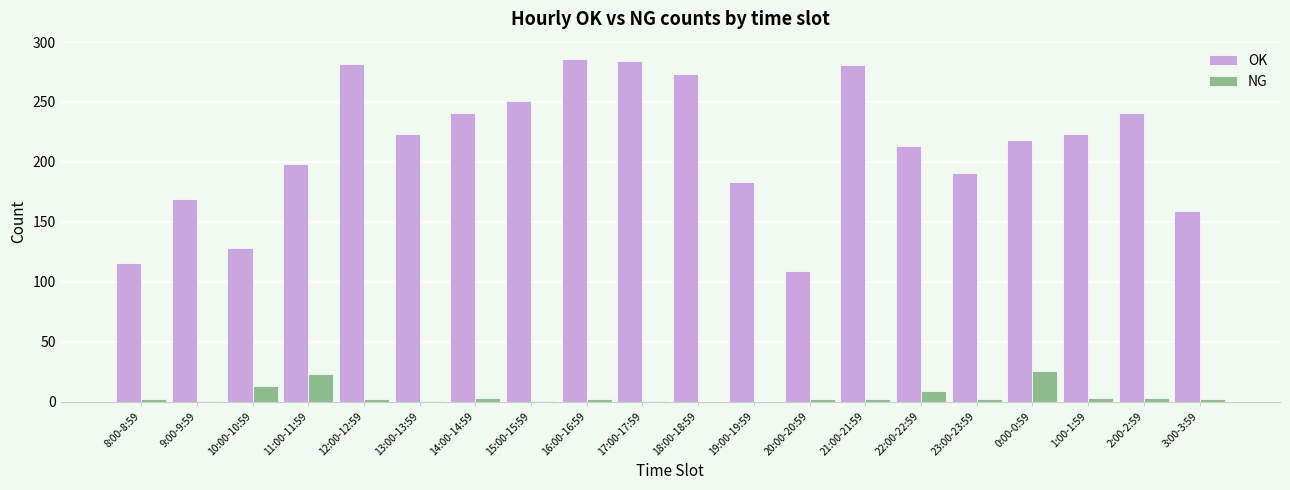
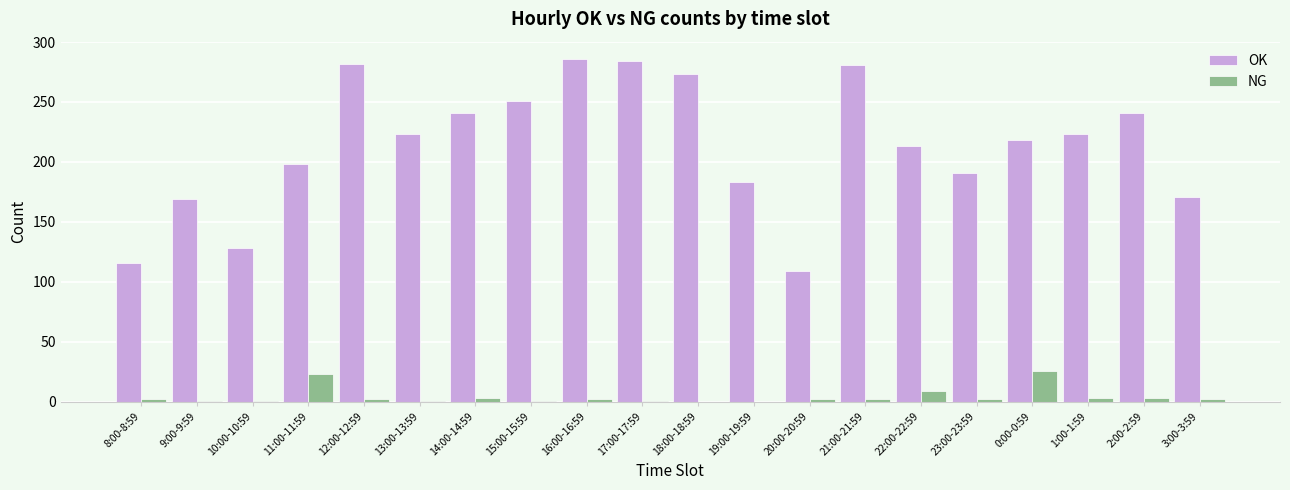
  {
    "OK": {
      "8:00-8:59": 116,
      "9:00-9:59": 169,
      "10:00-10:59": 128,
      "11:00-11:59": 198,
      "12:00-12:59": 282,
      "13:00-13:59": 223,
      "14:00-14:59": 241,
      "15:00-15:59": 251,
      "16:00-16:59": 286,
      "17:00-17:59": 284,
      "18:00-18:59": 273,
      "19:00-19:59": 183,
      "20:00-20:59": 109,
      "21:00-21:59": 281,
      "22:00-22:59": 213,
      "23:00-23:59": 191,
      "0:00-0:59": 218,
      "1:00-1:59": 223,
      "2:00-2:59": 241,
-     "3:00-3:59": 159
+     "3:00-3:59": 171
    },
    "NG": {
-     "10:00-10:59": 13,
+     "10:00-10:59": 1,
      "11:00-11:59": 23,
      "14:00-14:59": 3,
      "18:00-18:59": 0,
      "19:00-19:59": 0,
      "22:00-22:59": 9,
      "0:00-0:59": 26,
      "1:00-1:59": 3,
      "2:00-2:59": 3
    }
  }
